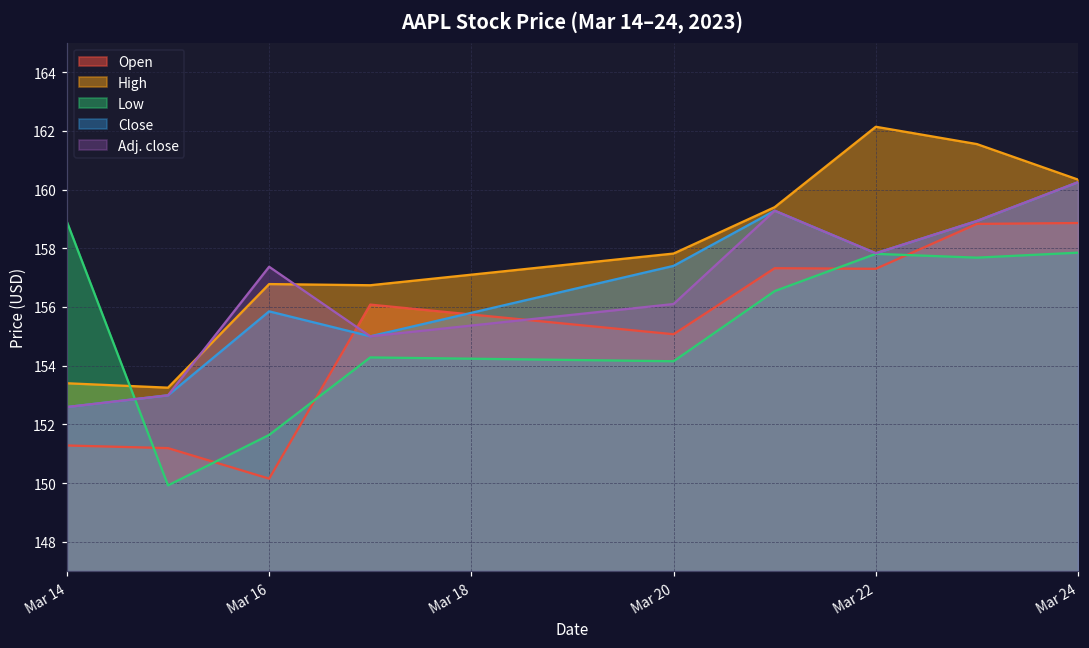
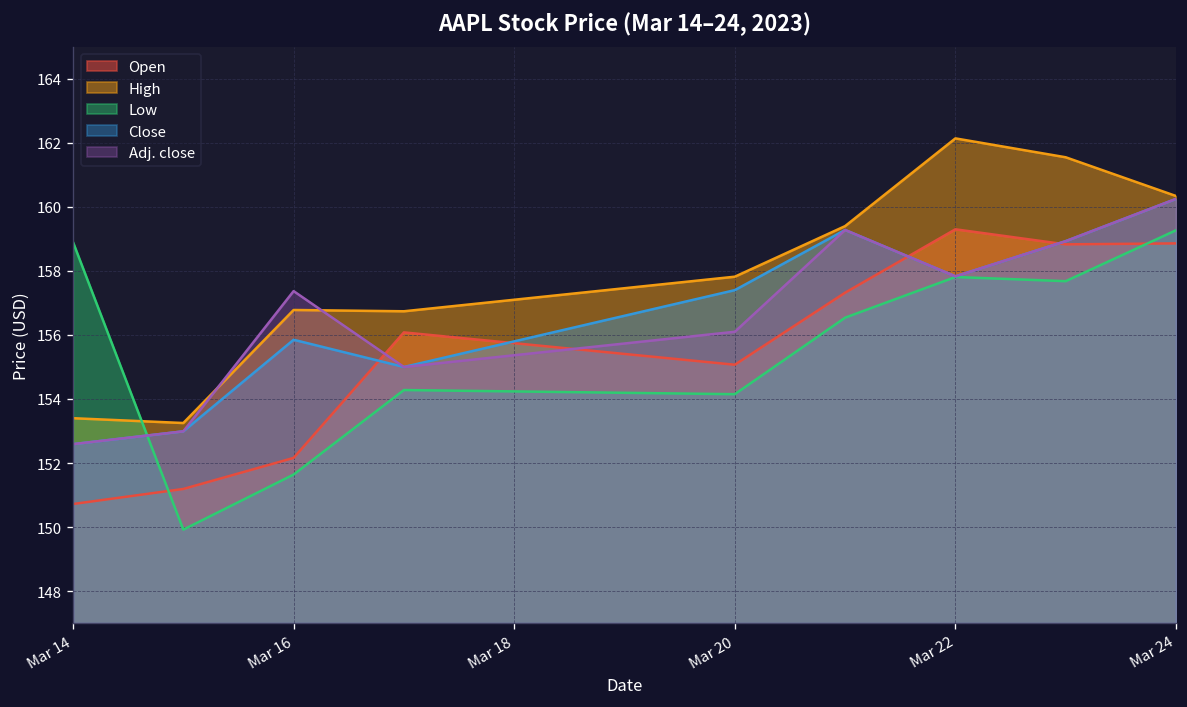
  {
    "Open": {
-     "Mar 14": 151.3,
-     "Mar 16": 150.2,
+     "Mar 14": 150.7,
+     "Mar 16": 152.2,
      "Mar 20": 155.1,
-     "Mar 22": 157.3,
+     "Mar 22": 159.3,
      "Mar 24": 158.9
    },
    "High": {
      "Mar 14": 153.4,
      "Mar 16": 156.8,
      "Mar 20": 157.8,
      "Mar 22": 162.1
    },
    "Low": {
      "Mar 14": 158.9,
      "Mar 16": 151.6,
      "Mar 20": 154.2,
-     "Mar 24": 157.9
+     "Mar 24": 159.3
    },
    "Close": {
      "Mar 16": 155.9,
      "Mar 20": 157.4
    },
    "Adj. close": {
      "Mar 16": 157.4,
      "Mar 20": 156.1
    }
  }
